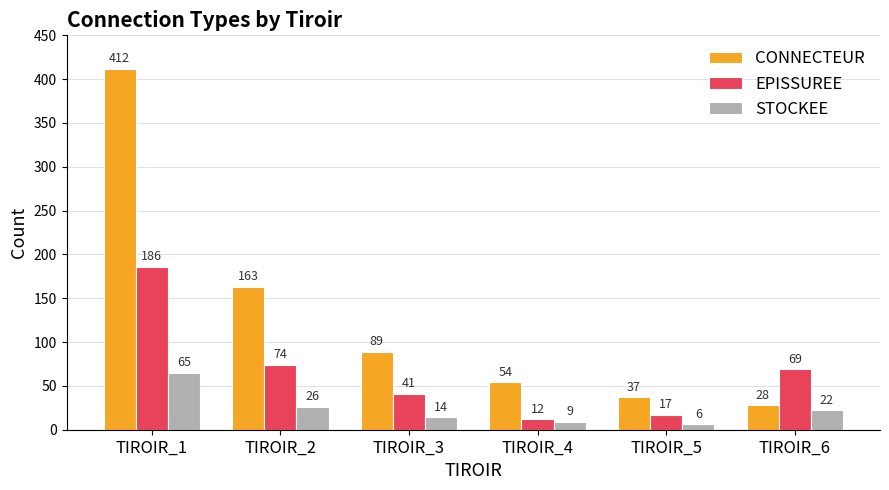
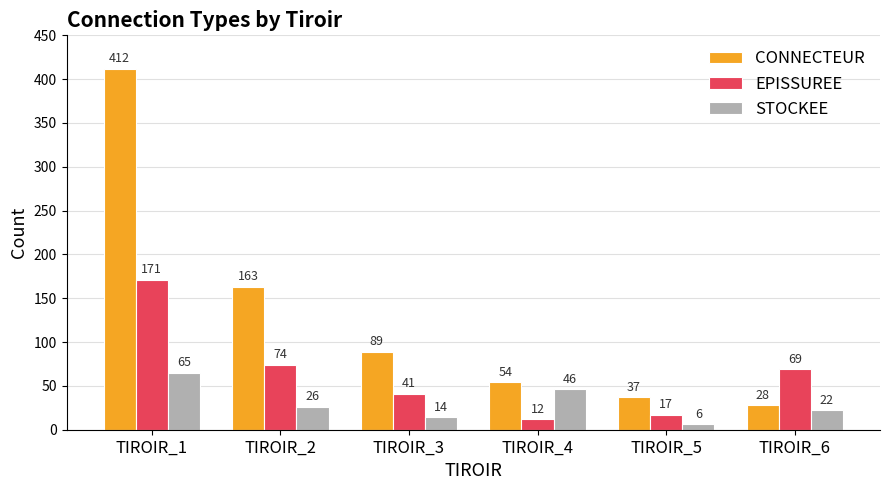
  {
    "CONNECTEUR": {
      "TIROIR_1": 412,
      "TIROIR_2": 163,
      "TIROIR_3": 89,
      "TIROIR_4": 54,
      "TIROIR_5": 37,
      "TIROIR_6": 28
    },
    "EPISSUREE": {
-     "TIROIR_1": 186,
+     "TIROIR_1": 171,
      "TIROIR_2": 74,
      "TIROIR_3": 41,
      "TIROIR_4": 12,
      "TIROIR_5": 17,
      "TIROIR_6": 69
    },
    "STOCKEE": {
      "TIROIR_1": 65,
      "TIROIR_2": 26,
      "TIROIR_3": 14,
-     "TIROIR_4": 9,
+     "TIROIR_4": 46,
      "TIROIR_5": 6,
      "TIROIR_6": 22
    }
  }
